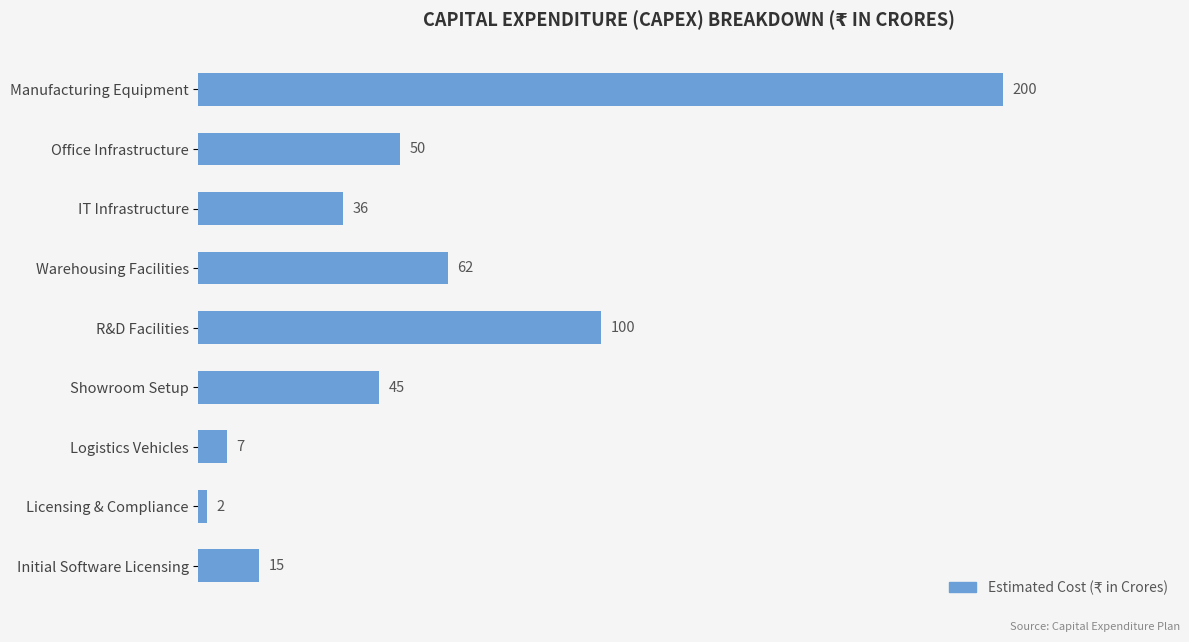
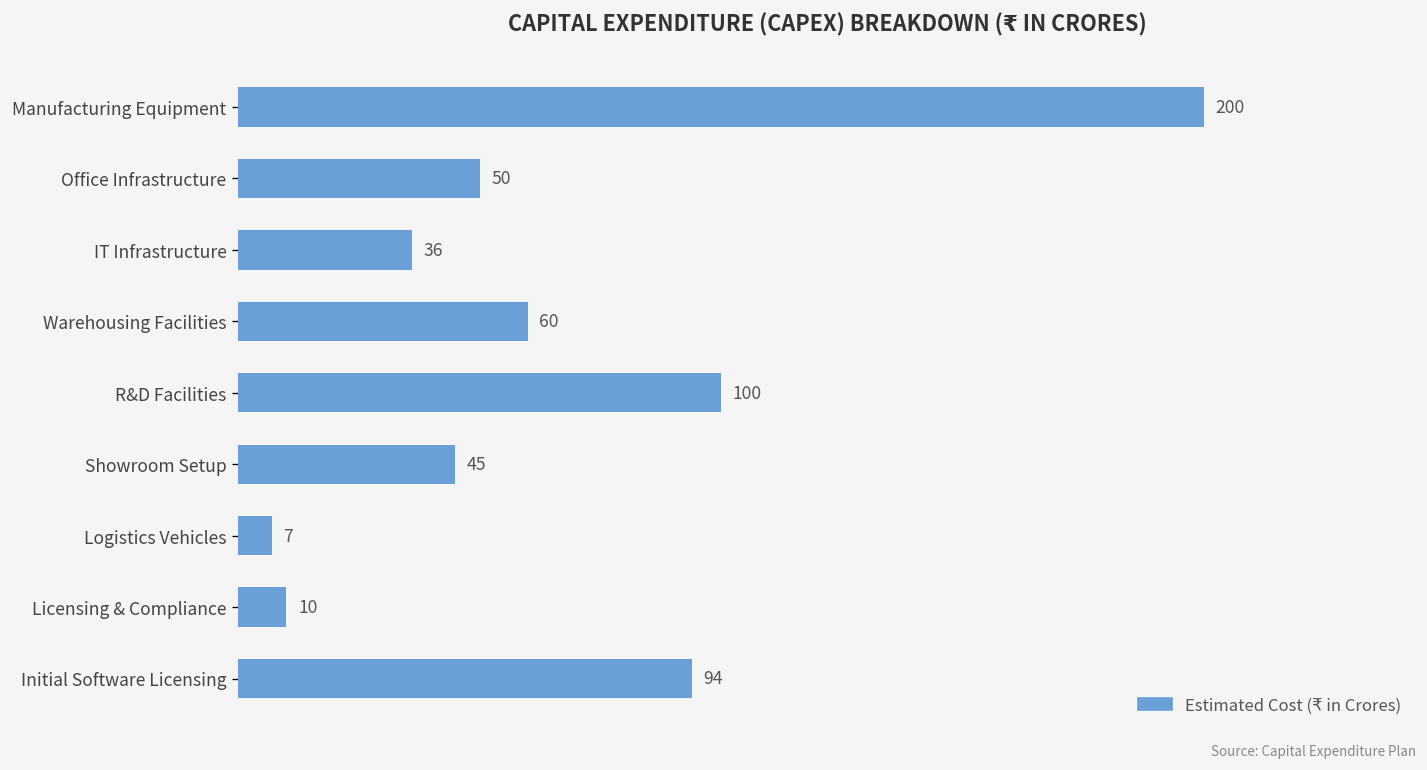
  {
    "Manufacturing Equipment": 200,
    "Office Infrastructure": 50,
    "IT Infrastructure": 36,
-   "Warehousing Facilities": 62,
+   "Warehousing Facilities": 60,
    "R&D Facilities": 100,
    "Showroom Setup": 45,
    "Logistics Vehicles": 7,
-   "Licensing & Compliance": 2,
-   "Initial Software Licensing": 15
+   "Licensing & Compliance": 10,
+   "Initial Software Licensing": 94
  }
